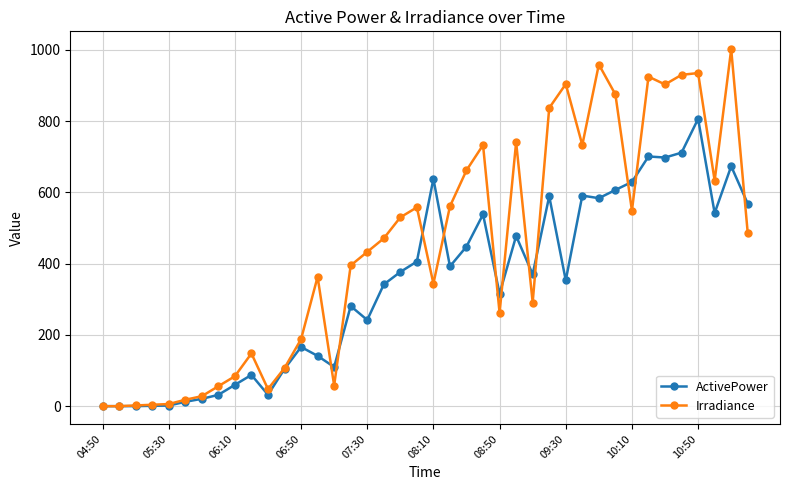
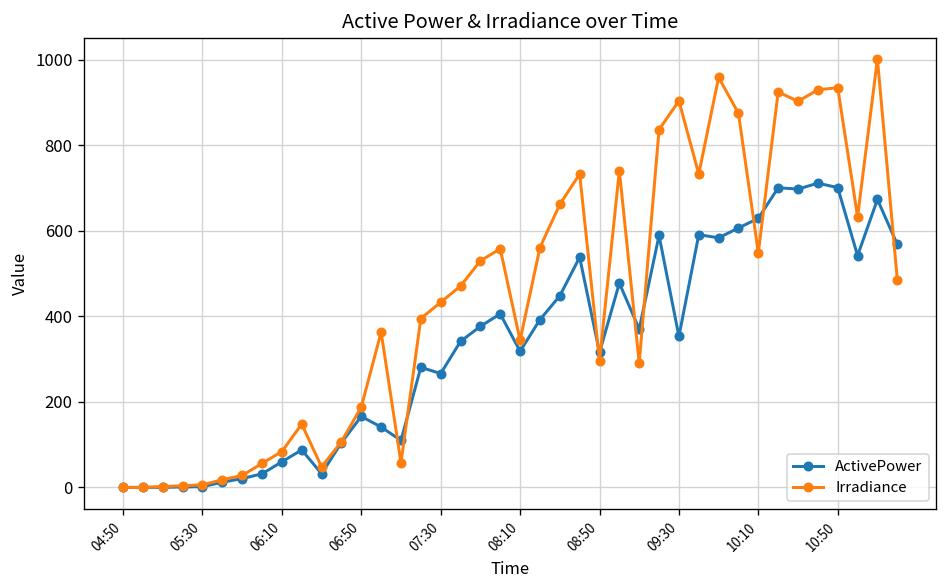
  {
    "ActivePower": {
      "06:10": 60,
      "06:50": 170,
-     "07:30": 240,
-     "08:10": 640,
+     "07:30": 270,
+     "08:10": 320,
      "08:50": 320,
      "09:30": 350,
      "10:10": 630,
-     "10:50": 810
+     "10:50": 700
    },
    "Irradiance": {
      "06:10": 80,
      "06:50": 190,
      "07:30": 430,
      "08:10": 340,
-     "08:50": 260,
+     "08:50": 300,
      "09:30": 900,
      "10:10": 550,
      "10:50": 940
    }
  }
